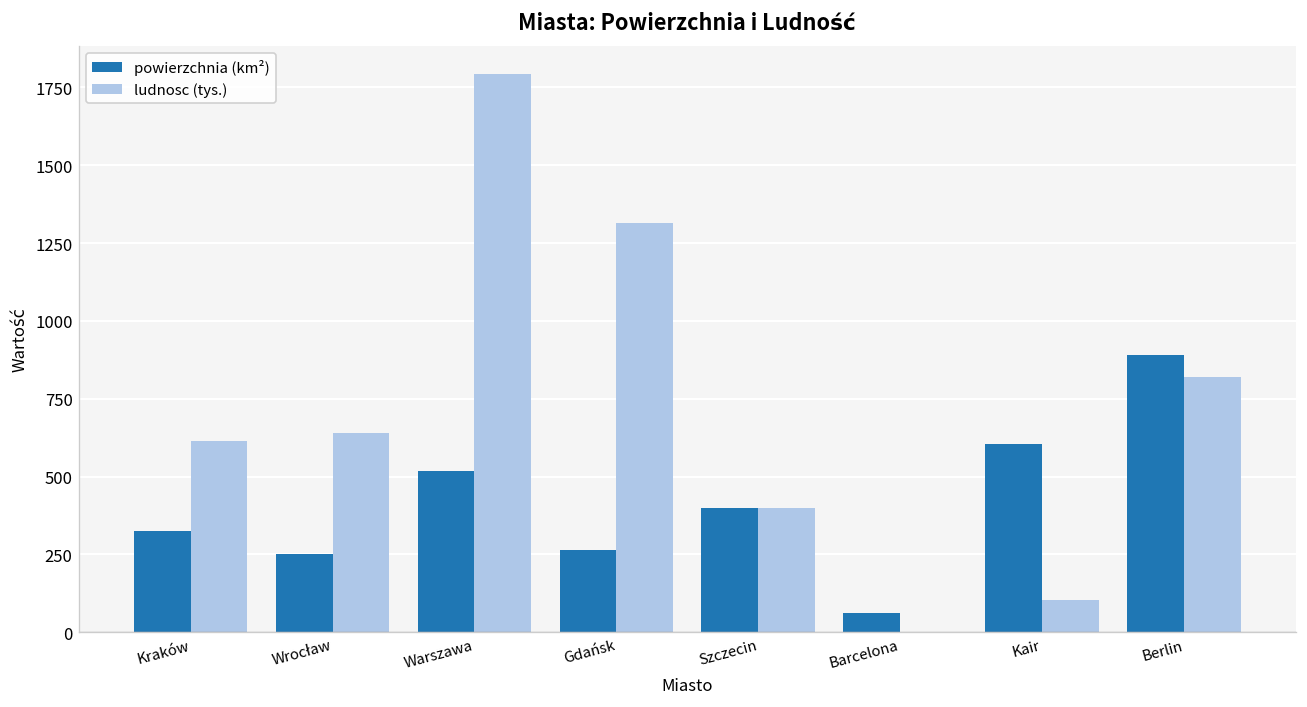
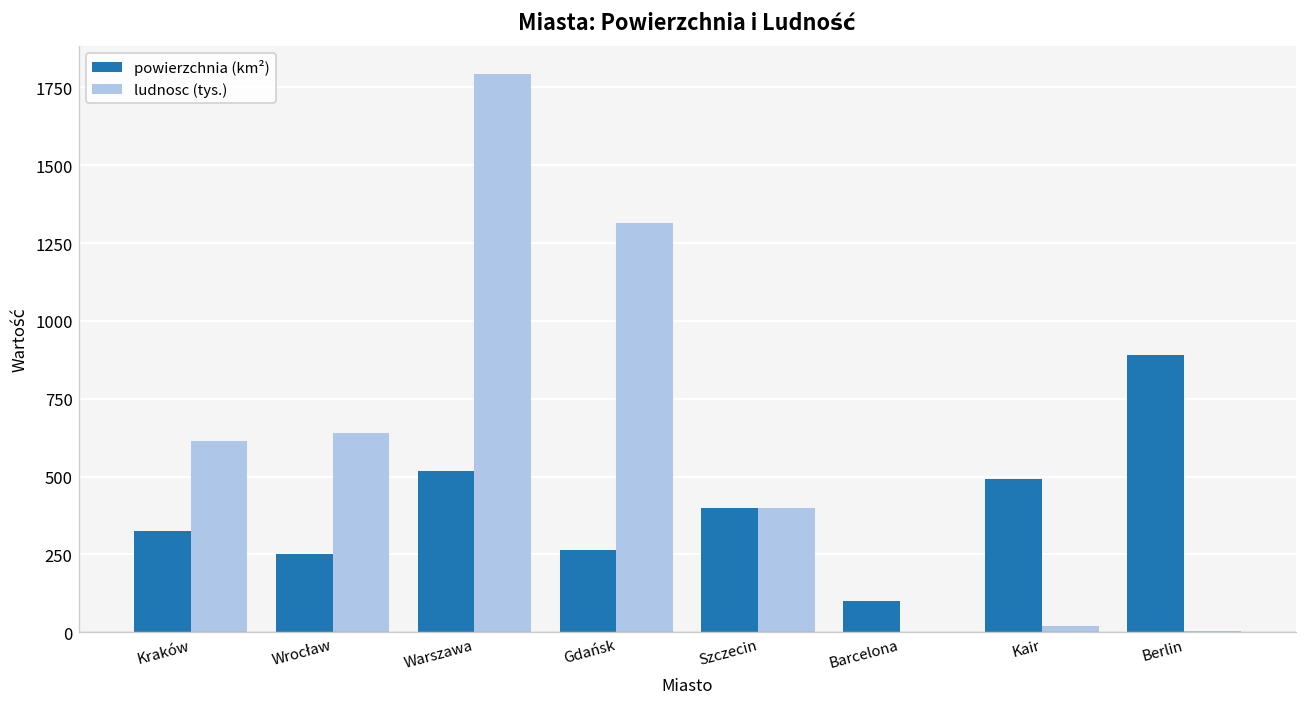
  {
    "powierzchnia (km²)": {
      "Kraków": 330,
      "Wrocław": 250,
      "Warszawa": 520,
      "Gdańsk": 260,
      "Szczecin": 400,
-     "Barcelona": 60,
-     "Kair": 610,
+     "Barcelona": 100,
+     "Kair": 490,
      "Berlin": 890
    },
    "ludnosc (tys.)": {
      "Kraków": 610,
      "Wrocław": 640,
      "Warszawa": 1790,
      "Gdańsk": 1310,
      "Szczecin": 400,
-     "Kair": 100,
-     "Berlin": 820
+     "Kair": 20,
+     "Berlin": 0
    }
  }
